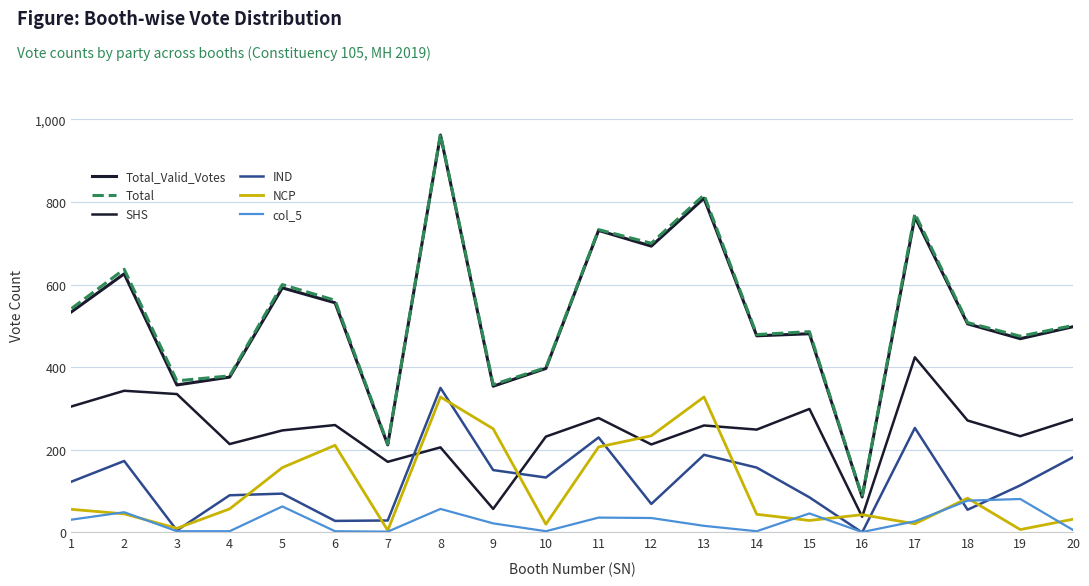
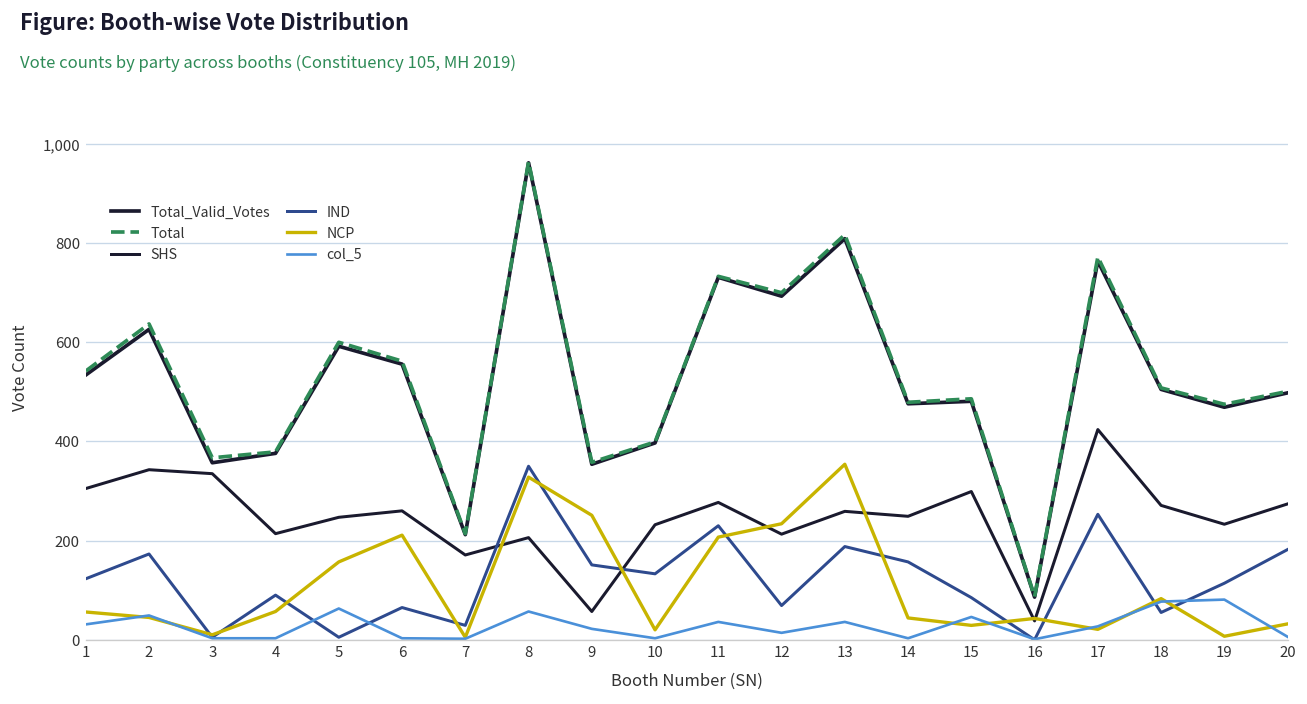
  {
    "Total": {
      "1": 540,
      "2": 640,
      "3": 370,
      "5": 600,
      "12": 700,
      "13": 820,
      "17": 770
    },
    "IND": {
      "1": 120,
      "2": 170,
      "4": 90,
-     "5": 90,
-     "6": 30,
+     "5": 10,
+     "6": 70,
      "7": 30,
      "8": 350,
      "9": 150,
      "10": 130,
      "11": 230,
      "12": 70,
      "13": 190,
      "14": 160,
      "15": 90,
      "17": 250,
      "18": 60,
      "19": 110,
      "20": 180
    },
    "NCP": {
      "1": 60,
      "4": 60,
      "5": 160,
      "6": 210,
      "8": 330,
      "9": 250,
      "10": 20,
      "11": 210,
      "12": 230,
-     "13": 330,
+     "13": 350,
      "14": 40,
      "15": 30,
      "19": 10,
      "20": 30
    },
    "col_5": {
      "1": 30,
      "4": 0,
      "5": 60,
      "6": 0,
      "8": 60,
      "9": 20,
      "10": 0,
      "11": 40,
-     "12": 40,
-     "13": 20,
+     "12": 10,
+     "13": 40,
      "14": 0,
      "15": 50,
      "19": 80,
      "20": 10
    }
  }
